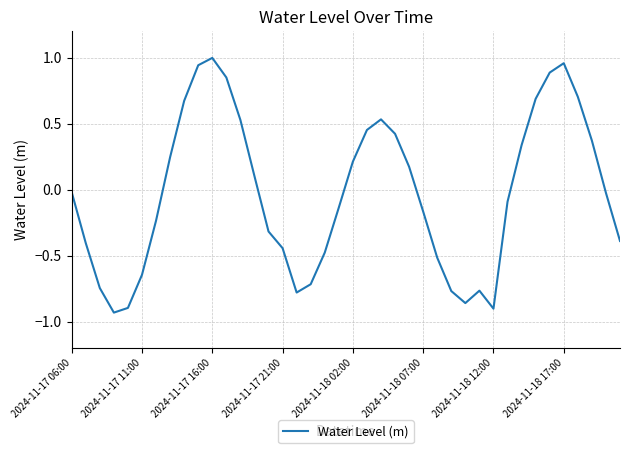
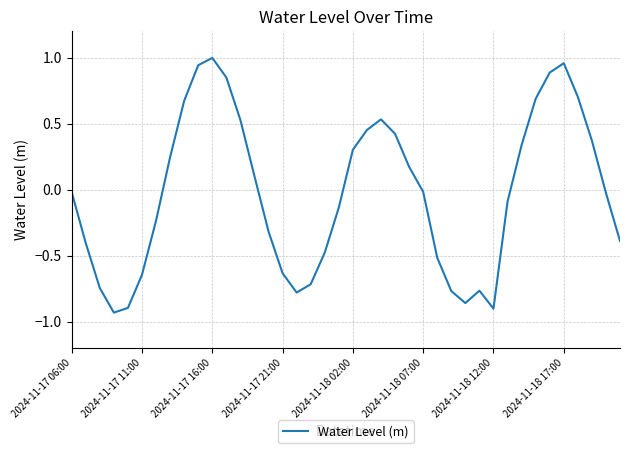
  {
    "2024-11-17 06:00": -0.02,
    "2024-11-17 11:00": -0.65,
    "2024-11-17 16:00": 1.00,
-   "2024-11-17 21:00": -0.44,
-   "2024-11-18 02:00": 0.21,
-   "2024-11-18 07:00": -0.17,
+   "2024-11-17 21:00": -0.63,
+   "2024-11-18 02:00": 0.30,
+   "2024-11-18 07:00": -0.02,
    "2024-11-18 12:00": -0.90,
    "2024-11-18 17:00": 0.96
  }
